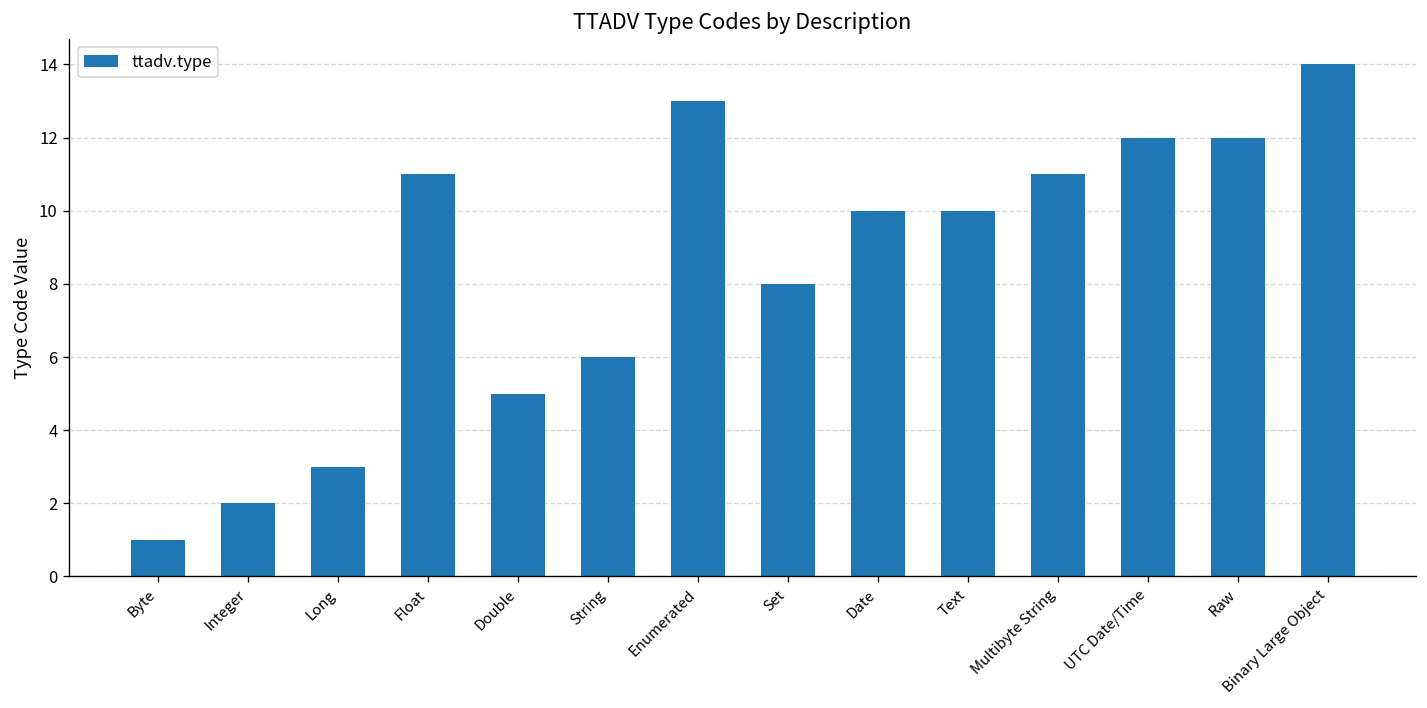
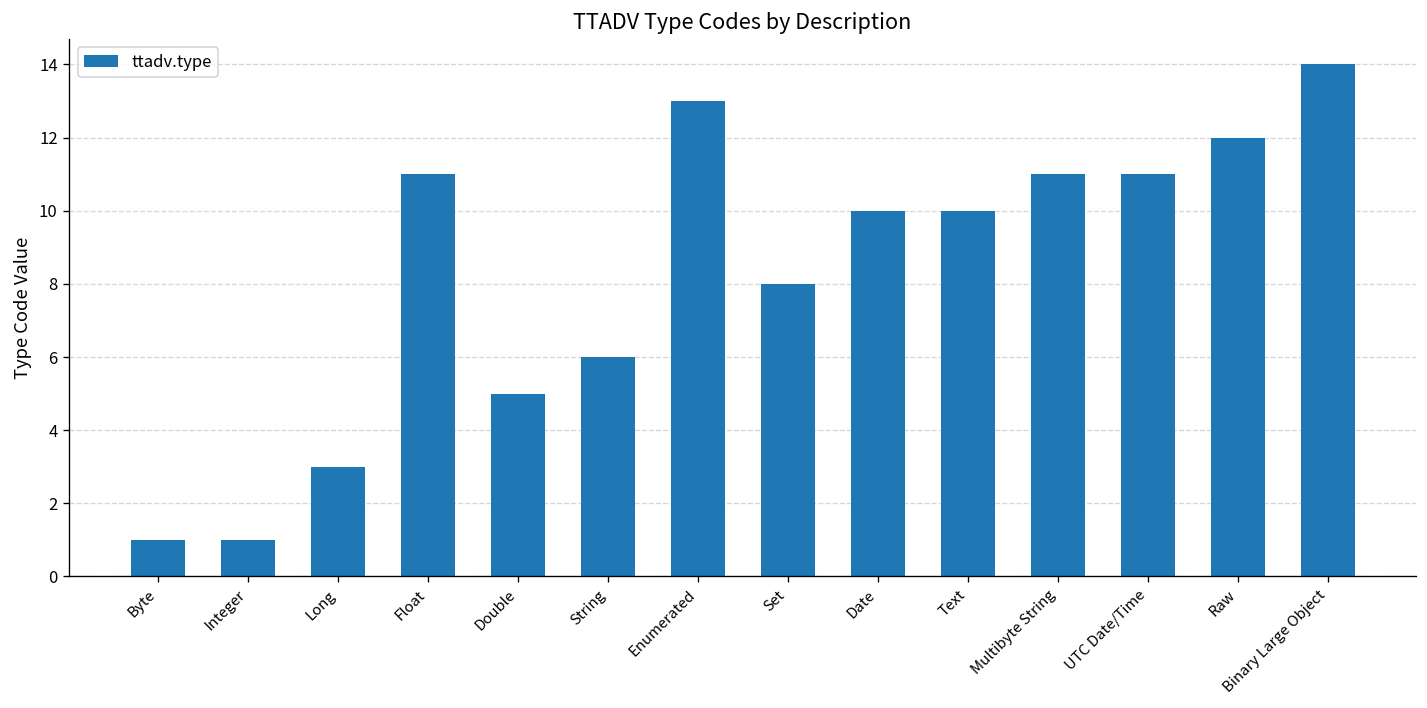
  {
    "Byte": 1,
-   "Integer": 2,
+   "Integer": 1,
    "Long": 3,
    "Float": 11,
    "Double": 5,
    "String": 6,
    "Enumerated": 13,
    "Set": 8,
    "Date": 10,
    "Text": 10,
    "Multibyte String": 11,
-   "UTC Date/Time": 12,
+   "UTC Date/Time": 11,
    "Raw": 12,
    "Binary Large Object": 14
  }
